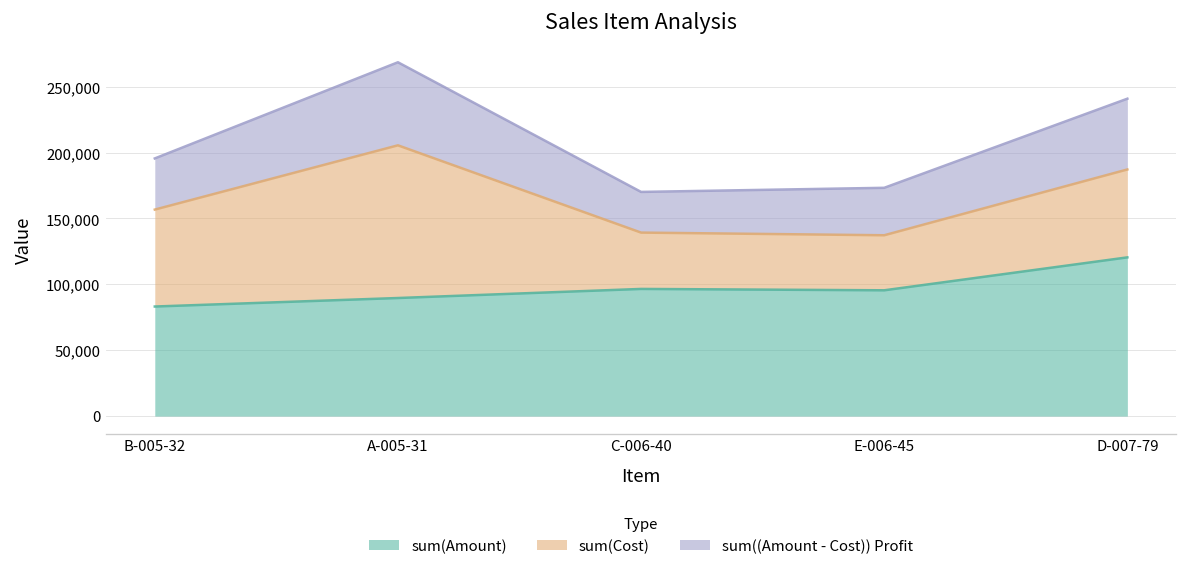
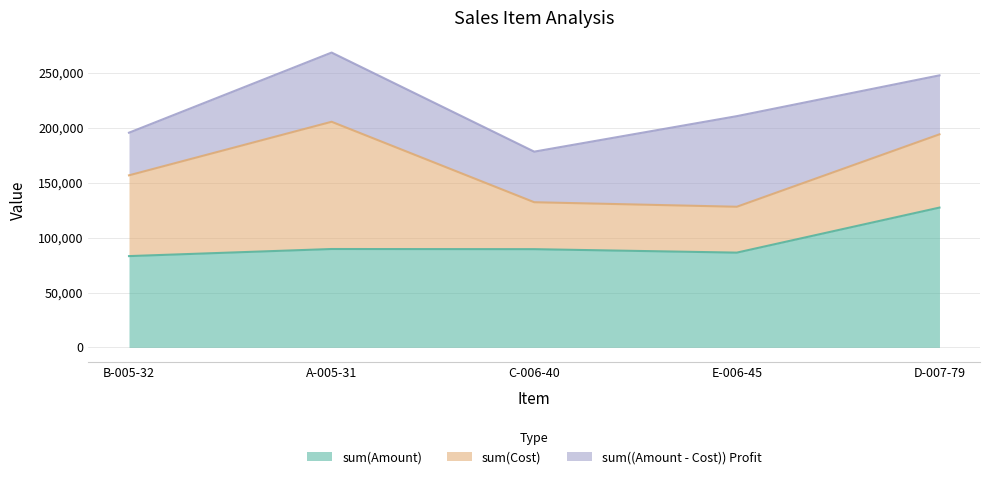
  {
    "sum(Amount)": {
      "B-005-32": "83,000",
      "A-005-31": "90,000",
-     "C-006-40": "97,000",
-     "E-006-45": "95,000",
-     "D-007-79": "120,000"
+     "C-006-40": "89,000",
+     "E-006-45": "86,000",
+     "D-007-79": "127,000"
    },
    "sum(Cost)": {
      "B-005-32": "74,000",
      "A-005-31": "116,000",
      "C-006-40": "43,000",
      "E-006-45": "42,000",
      "D-007-79": "67,000"
    },
    "sum((Amount - Cost)) Profit": {
      "B-005-32": "39,000",
      "A-005-31": "63,000",
-     "C-006-40": "31,000",
-     "E-006-45": "36,000",
+     "C-006-40": "46,000",
+     "E-006-45": "83,000",
      "D-007-79": "54,000"
    }
  }
